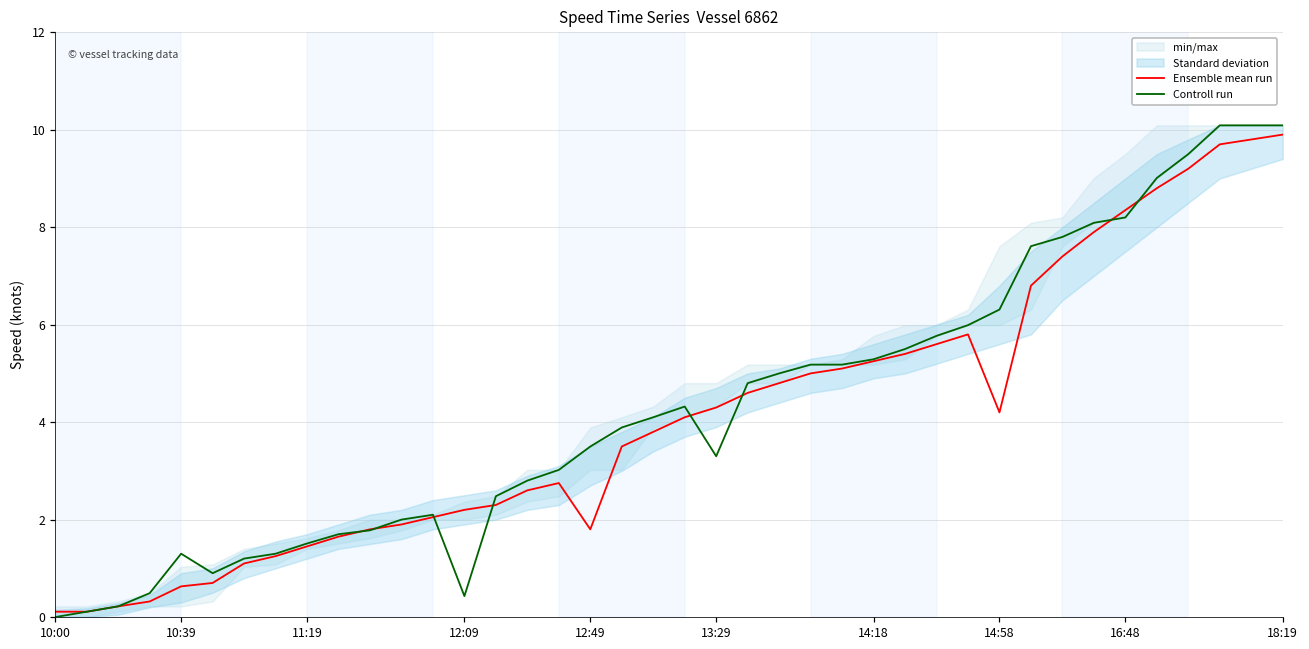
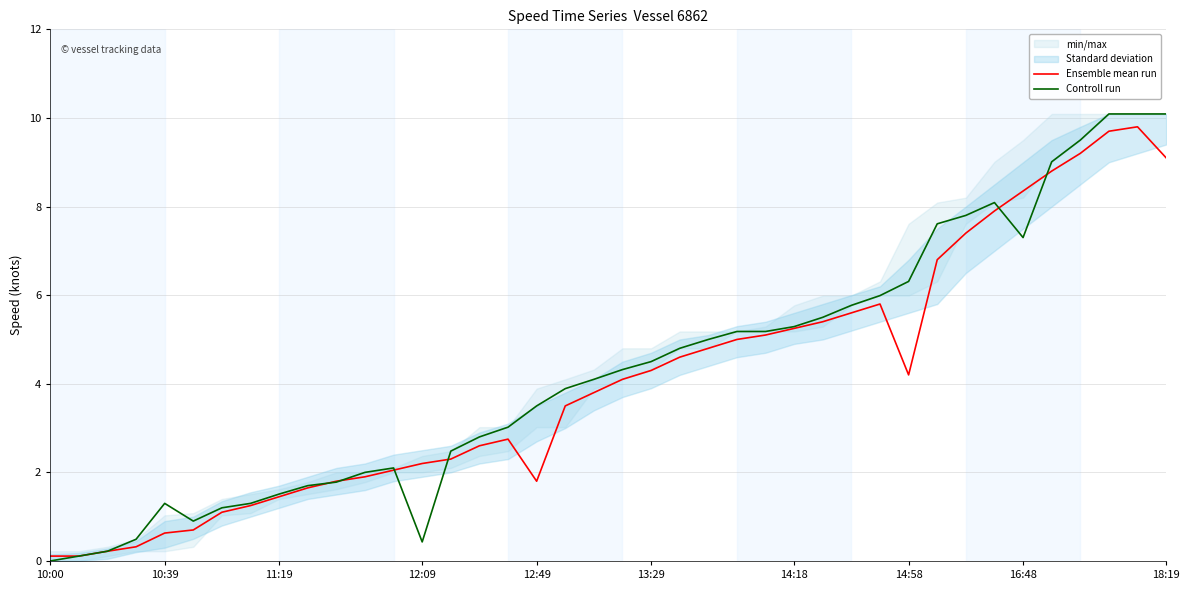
  {
    "Ensemble mean run": {
      "10:39": 0.6,
      "11:19": 1.5,
      "12:09": 2.2,
      "12:49": 1.8,
      "13:29": 4.3,
      "14:58": 4.2,
      "16:48": 8.4,
-     "18:19": 9.9
+     "18:19": 9.1
    },
    "Controll run": {
      "10:00": 0.0,
      "10:39": 1.3,
      "11:19": 1.5,
      "12:09": 0.4,
-     "13:29": 3.3,
+     "13:29": 4.5,
      "14:58": 6.3,
-     "16:48": 8.2
+     "16:48": 7.3
    }
  }
